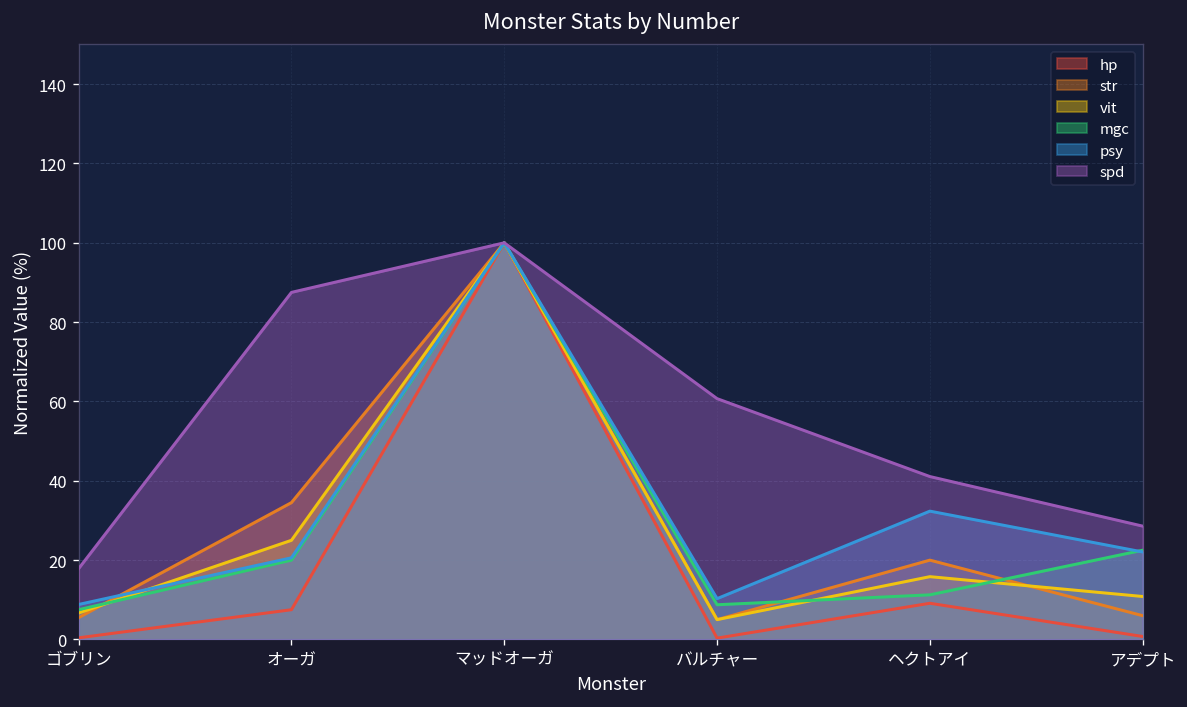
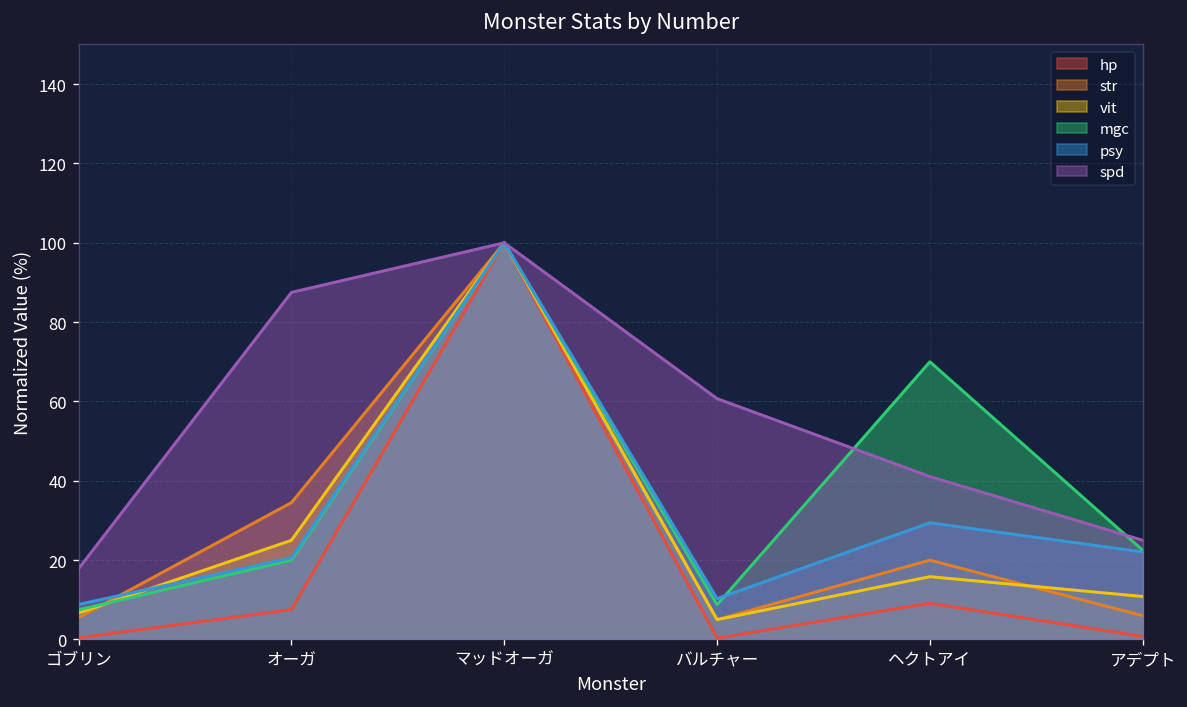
  {
    "mgc": {
      "ゴブリン": 8,
      "バルチャー": 9,
-     "ヘクトアイ": 11
+     "ヘクトアイ": 70
    },
    "psy": {
      "ゴブリン": 9,
      "バルチャー": 10,
-     "ヘクトアイ": 32
+     "ヘクトアイ": 29
    },
    "spd": {
      "ゴブリン": 18,
      "オーガ": 88,
      "バルチャー": 61,
      "ヘクトアイ": 41,
-     "アデプト": 29
+     "アデプト": 25
    }
  }
